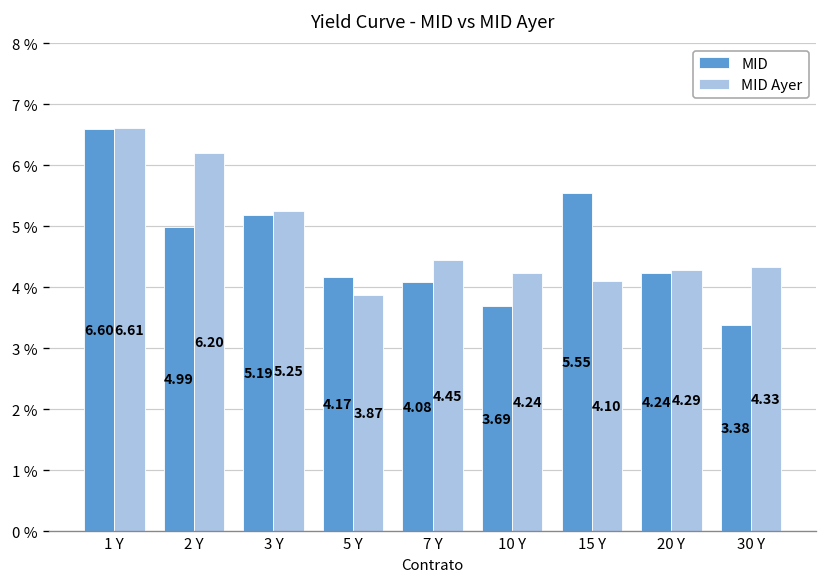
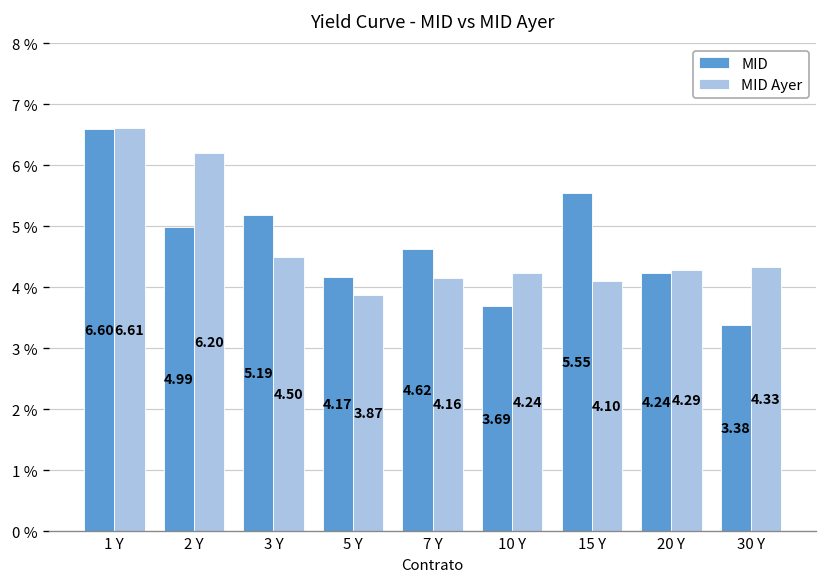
  {
    "MID": {
      "1 Y": 6.60,
      "2 Y": 4.99,
      "3 Y": 5.19,
      "5 Y": 4.17,
-     "7 Y": 4.08,
+     "7 Y": 4.62,
      "10 Y": 3.69,
      "15 Y": 5.55,
      "20 Y": 4.24,
      "30 Y": 3.38
    },
    "MID Ayer": {
      "1 Y": 6.61,
      "2 Y": 6.20,
-     "3 Y": 5.25,
+     "3 Y": 4.50,
      "5 Y": 3.87,
-     "7 Y": 4.45,
+     "7 Y": 4.16,
      "10 Y": 4.24,
      "15 Y": 4.10,
      "20 Y": 4.29,
      "30 Y": 4.33
    }
  }
